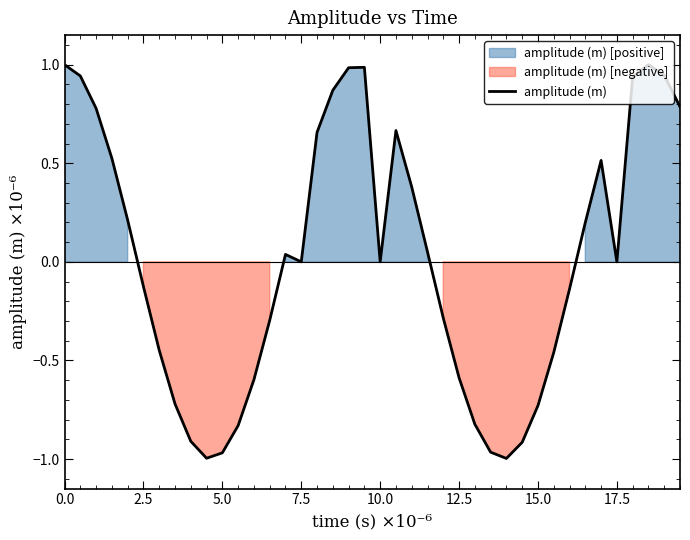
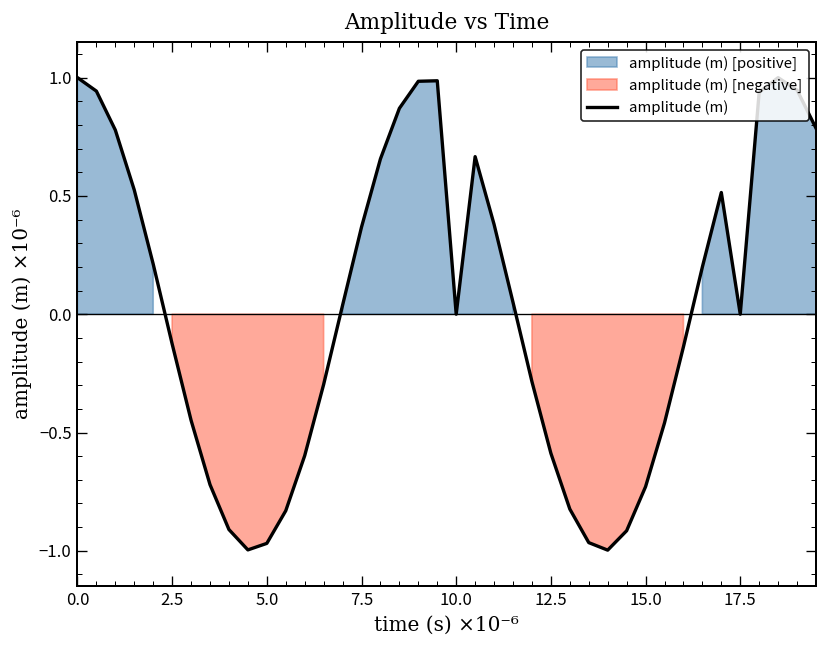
  {
    "0.0": 1.00,
    "2.5": -0.13,
    "5.0": -0.97,
-   "7.5": 0.00,
+   "7.5": 0.37,
    "10.0": 0.00,
    "12.5": -0.59,
    "15.0": -0.73,
    "17.5": 0.00
  }
